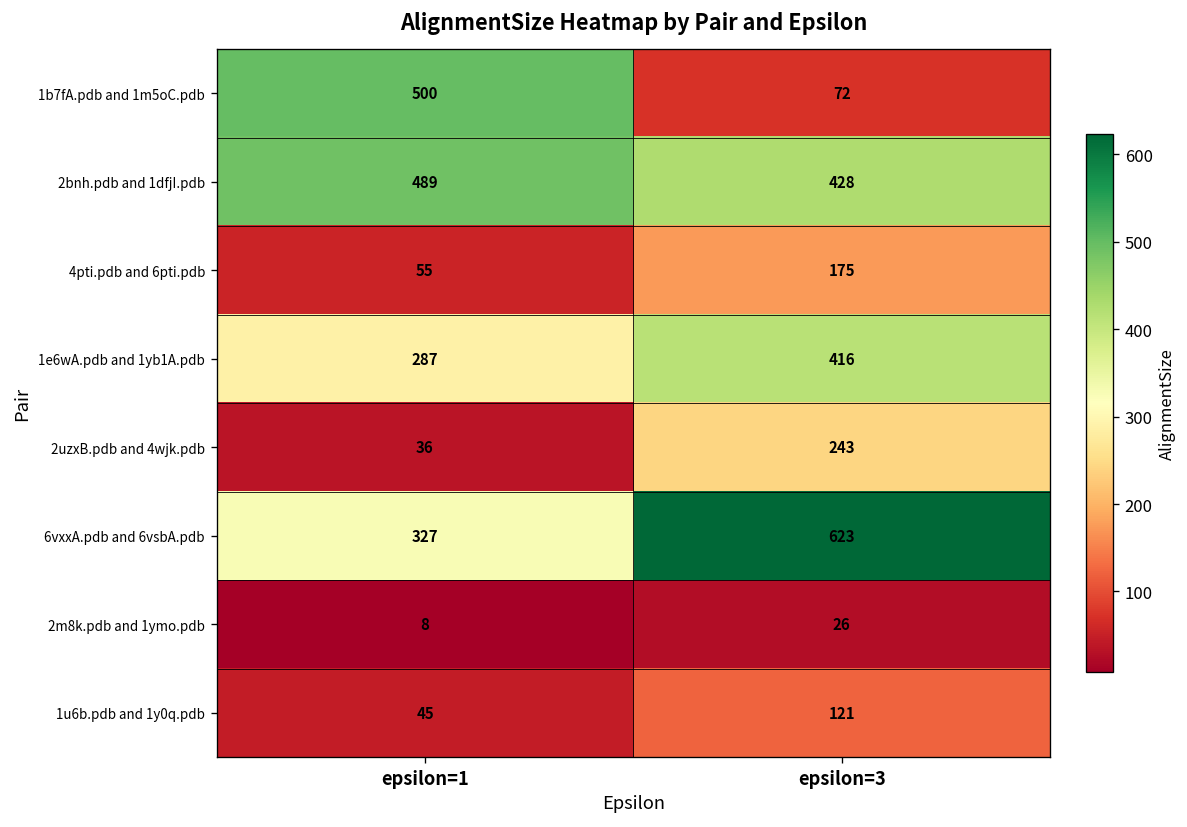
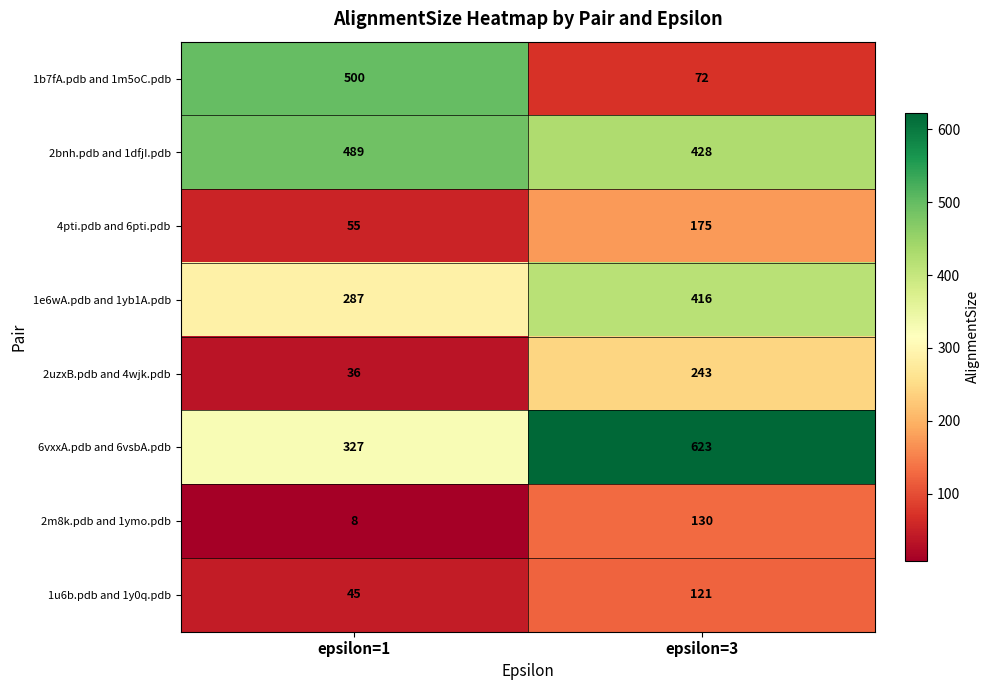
  {
    "1b7fA.pdb and 1m5oC.pdb": {
      "epsilon=1": 500,
      "epsilon=3": 72
    },
    "2bnh.pdb and 1dfjI.pdb": {
      "epsilon=1": 489,
      "epsilon=3": 428
    },
    "4pti.pdb and 6pti.pdb": {
      "epsilon=1": 55,
      "epsilon=3": 175
    },
    "1e6wA.pdb and 1yb1A.pdb": {
      "epsilon=1": 287,
      "epsilon=3": 416
    },
    "2uzxB.pdb and 4wjk.pdb": {
      "epsilon=1": 36,
      "epsilon=3": 243
    },
    "6vxxA.pdb and 6vsbA.pdb": {
      "epsilon=1": 327,
      "epsilon=3": 623
    },
    "2m8k.pdb and 1ymo.pdb": {
      "epsilon=1": 8,
-     "epsilon=3": 26
+     "epsilon=3": 130
    },
    "1u6b.pdb and 1y0q.pdb": {
      "epsilon=1": 45,
      "epsilon=3": 121
    }
  }
